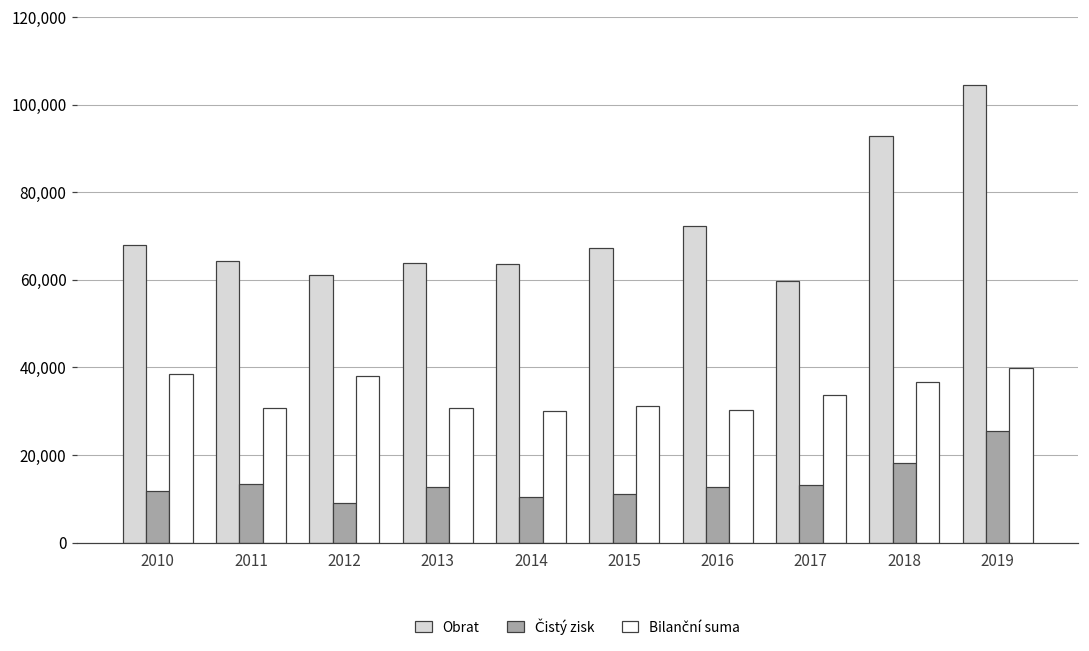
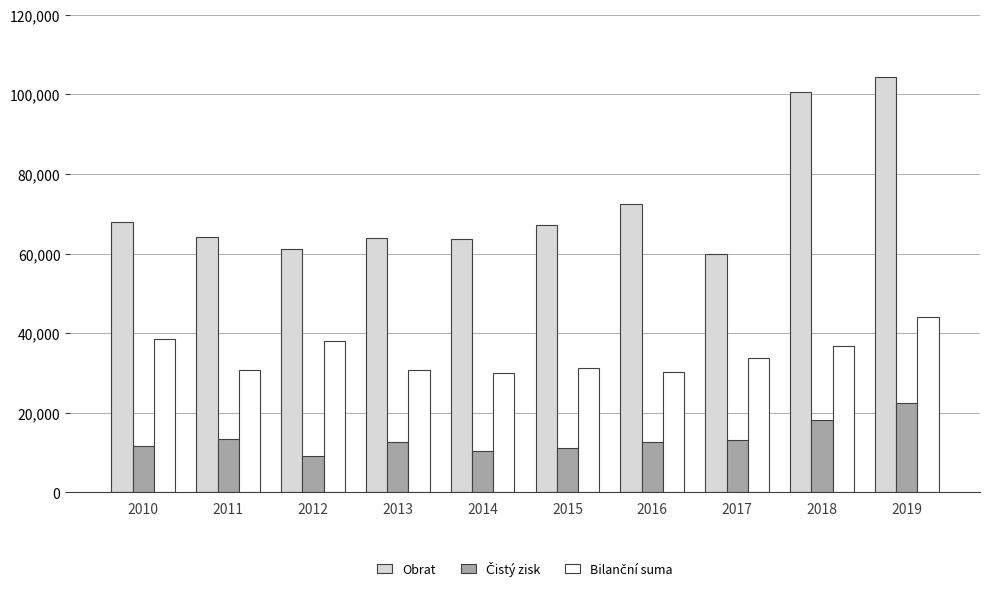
  {
    "Obrat": {
      "2010": "68,000",
      "2011": "64,000",
      "2012": "61,000",
      "2013": "64,000",
      "2014": "64,000",
      "2015": "67,000",
      "2016": "72,000",
      "2017": "60,000",
-     "2018": "93,000",
+     "2018": "101,000",
      "2019": "104,000"
    },
    "Čistý zisk": {
      "2010": "12,000",
      "2011": "13,000",
      "2012": "9,000",
      "2013": "13,000",
      "2014": "10,000",
      "2015": "11,000",
      "2016": "13,000",
      "2017": "13,000",
      "2018": "18,000",
-     "2019": "26,000"
+     "2019": "23,000"
    },
    "Bilanční suma": {
      "2010": "39,000",
      "2011": "31,000",
      "2012": "38,000",
      "2013": "31,000",
      "2014": "30,000",
      "2015": "31,000",
      "2016": "30,000",
      "2017": "34,000",
      "2018": "37,000",
-     "2019": "40,000"
+     "2019": "44,000"
    }
  }
